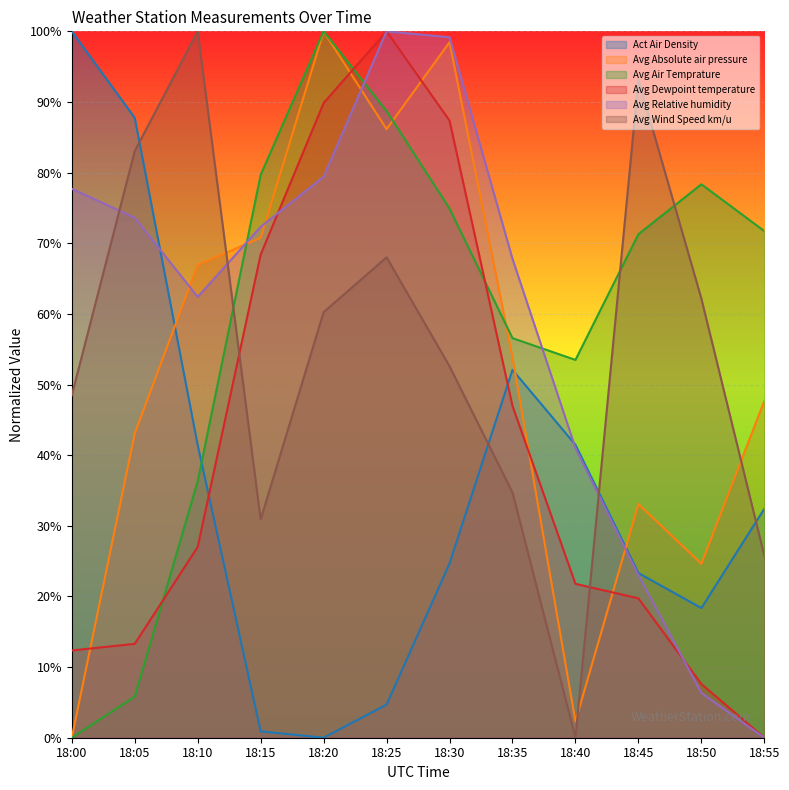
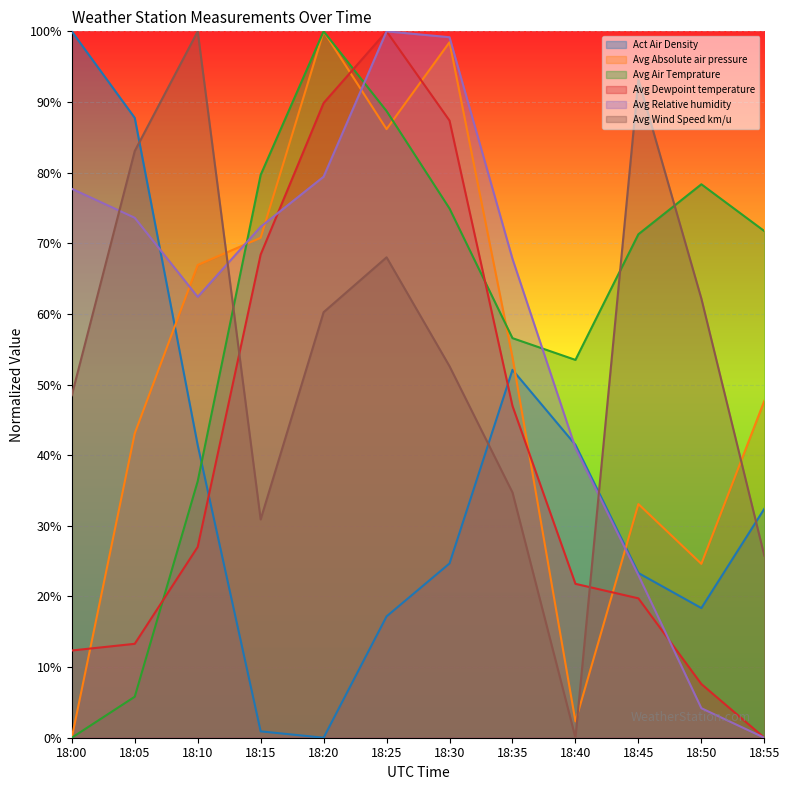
  {
    "Act Air Density": {
      "18:00": "100%",
      "18:05": "88%",
      "18:10": "41%",
      "18:15": "1%",
      "18:20": "0%",
-     "18:25": "5%",
+     "18:25": "17%",
      "18:30": "25%",
      "18:35": "52%",
      "18:40": "41%",
      "18:50": "18%",
      "18:55": "32%"
    },
    "Avg Air Temprature": {
      "18:05": "6%",
      "18:10": "36%",
      "18:15": "80%",
      "18:25": "89%",
      "18:30": "75%",
      "18:35": "57%",
      "18:40": "53%",
      "18:45": "71%",
      "18:50": "78%",
      "18:55": "72%"
    },
    "Avg Relative humidity": {
      "18:00": "78%",
      "18:05": "74%",
      "18:10": "62%",
      "18:15": "72%",
      "18:20": "79%",
      "18:30": "99%",
      "18:35": "68%",
      "18:40": "41%",
-     "18:50": "6%"
+     "18:50": "4%"
    }
  }
